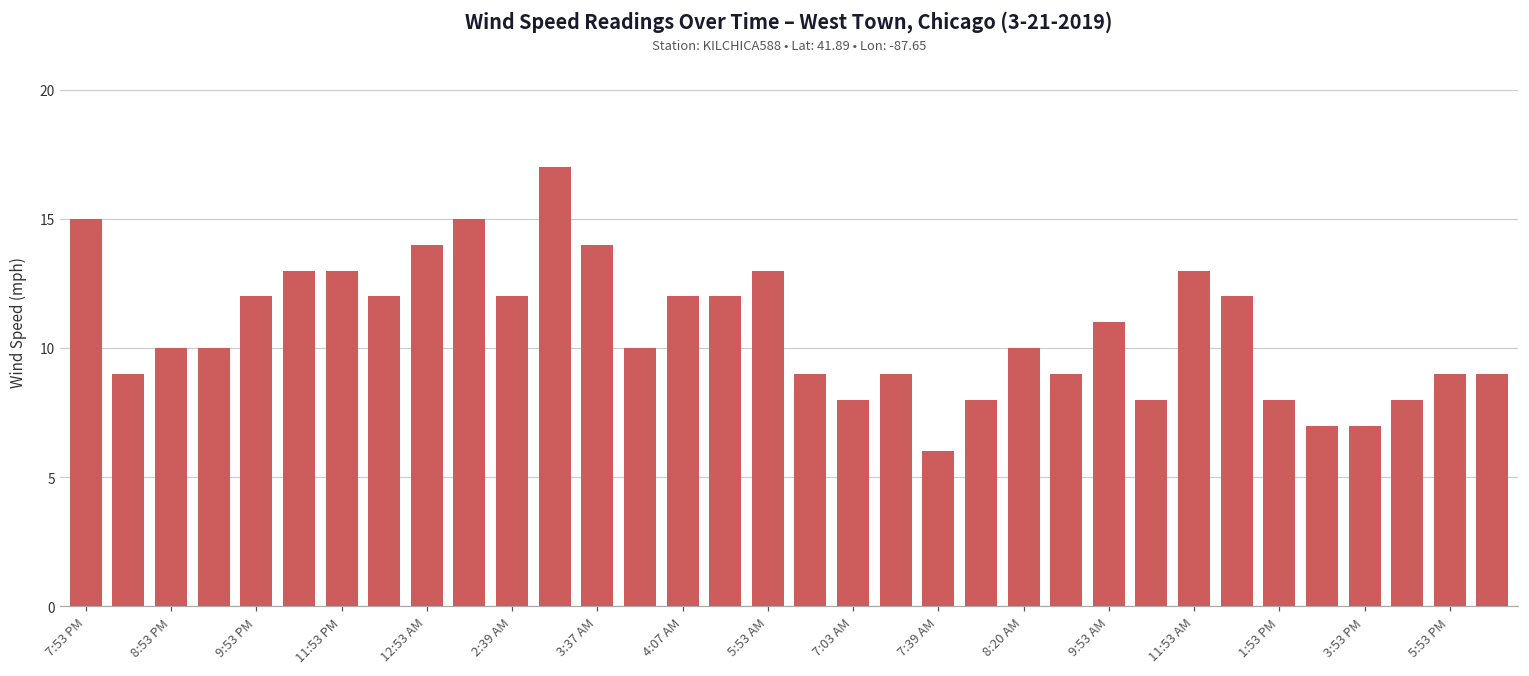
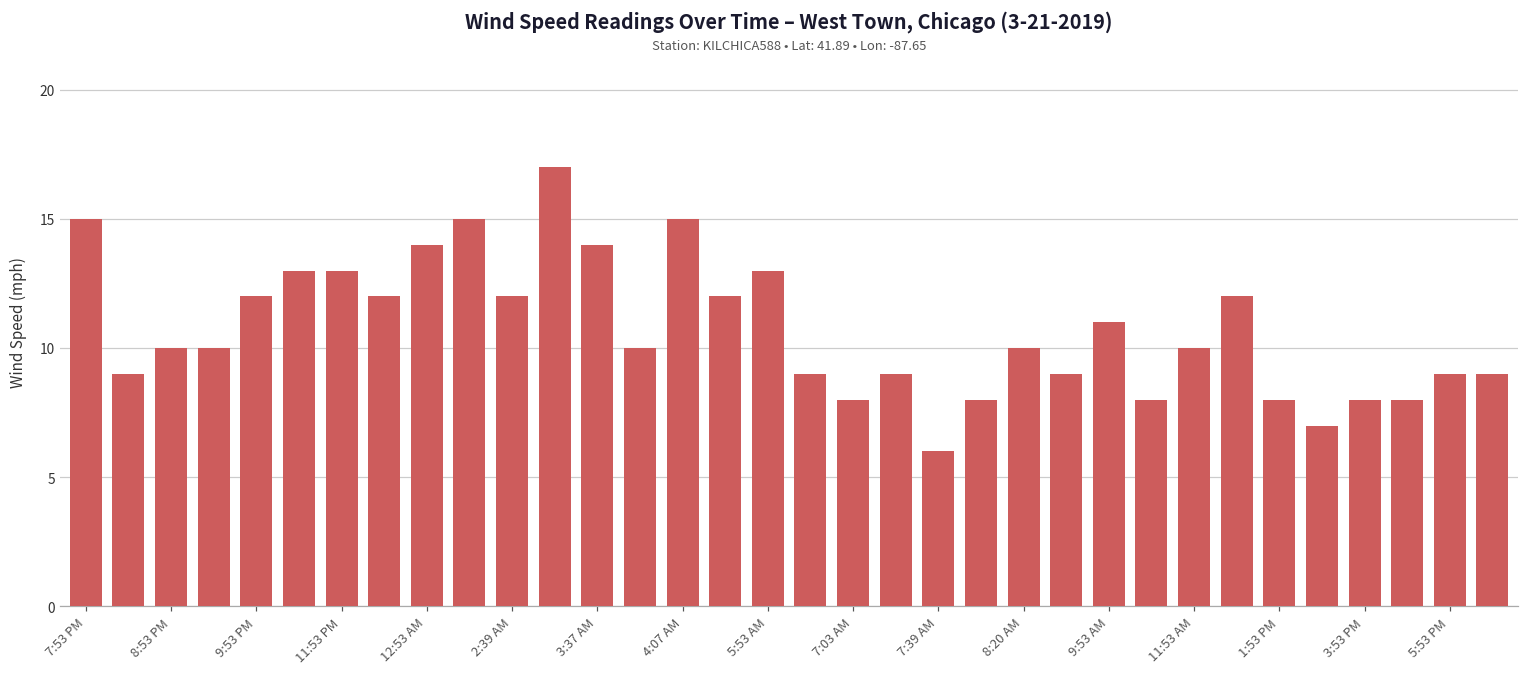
  {
    "7:53 PM": 15,
    "8:53 PM": 10,
    "9:53 PM": 12,
    "11:53 PM": 13,
    "12:53 AM": 14,
    "2:39 AM": 12,
    "3:37 AM": 14,
-   "4:07 AM": 12,
+   "4:07 AM": 15,
    "5:53 AM": 13,
    "7:03 AM": 8,
    "7:39 AM": 6,
    "8:20 AM": 10,
    "9:53 AM": 11,
-   "11:53 AM": 13,
+   "11:53 AM": 10,
    "1:53 PM": 8,
-   "3:53 PM": 7,
+   "3:53 PM": 8,
    "5:53 PM": 9
  }
